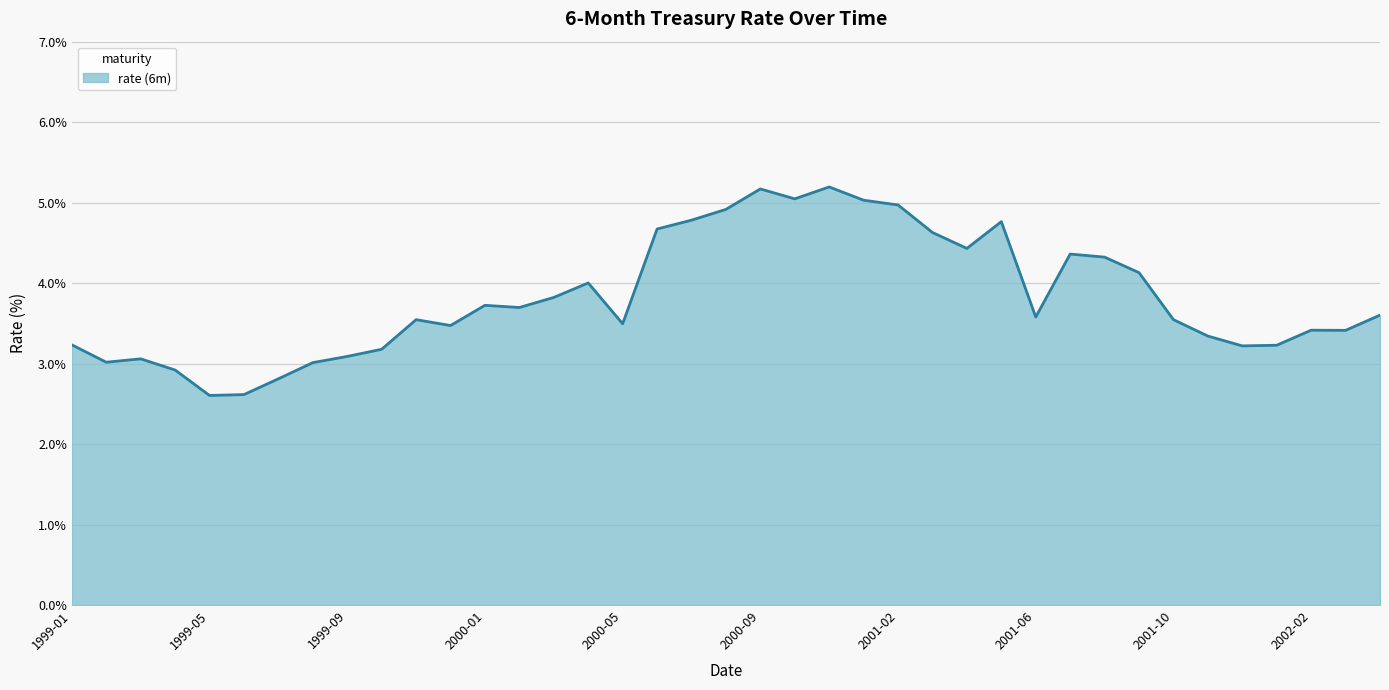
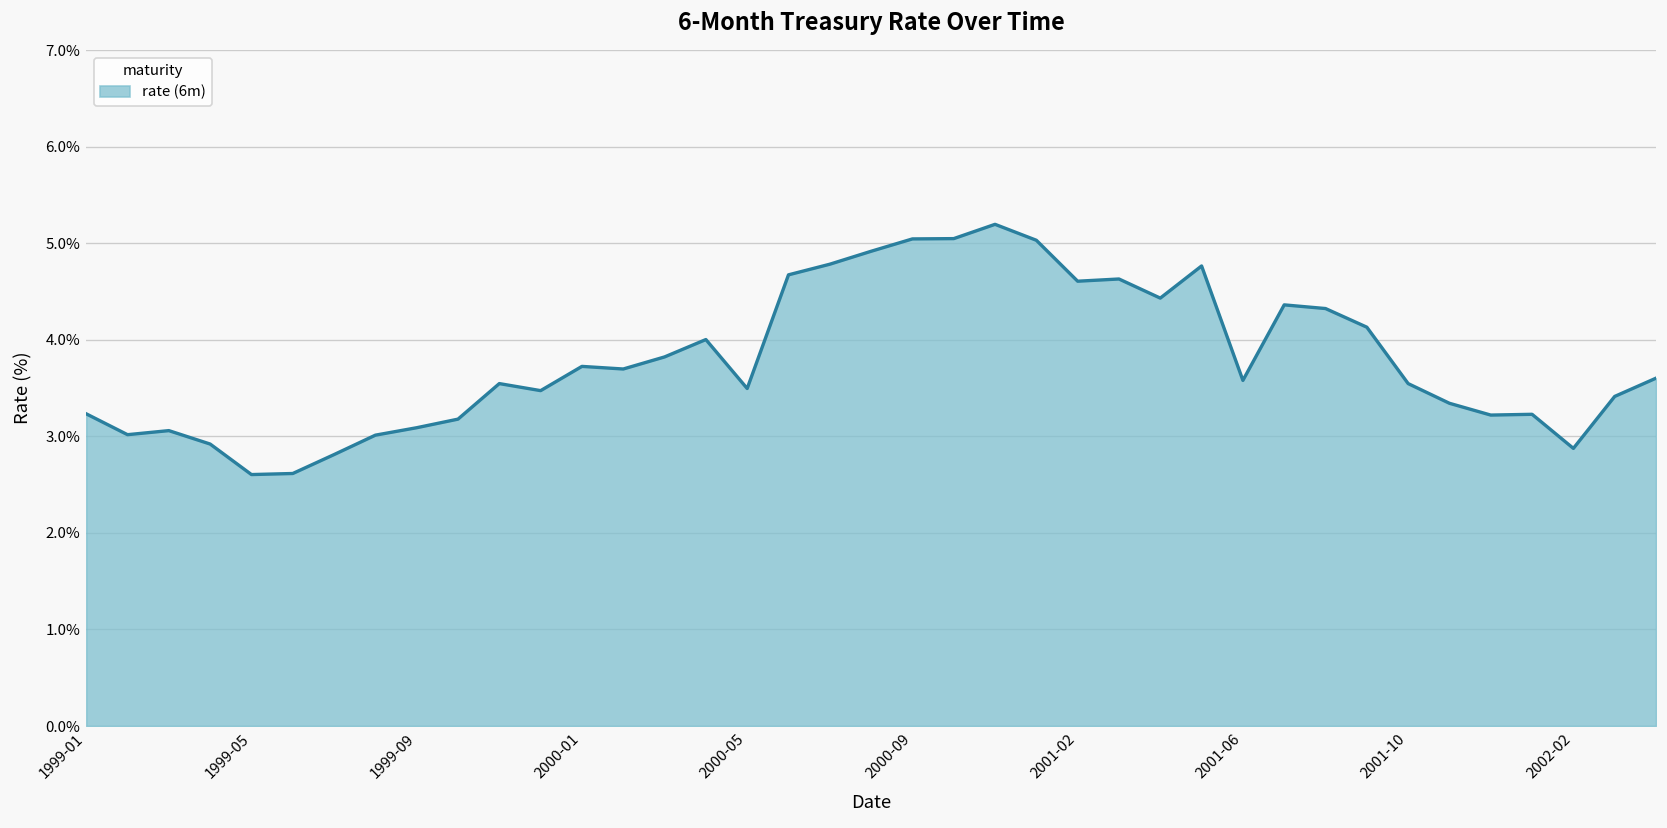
  {
    "1999-01": "3.2%",
    "1999-05": "2.6%",
    "1999-09": "3.1%",
    "2000-01": "3.7%",
    "2000-05": "3.5%",
-   "2000-09": "5.2%",
-   "2001-02": "5.0%",
+   "2000-09": "5.0%",
+   "2001-02": "4.6%",
    "2001-06": "3.6%",
    "2001-10": "3.5%",
-   "2002-02": "3.4%"
+   "2002-02": "2.9%"
  }
